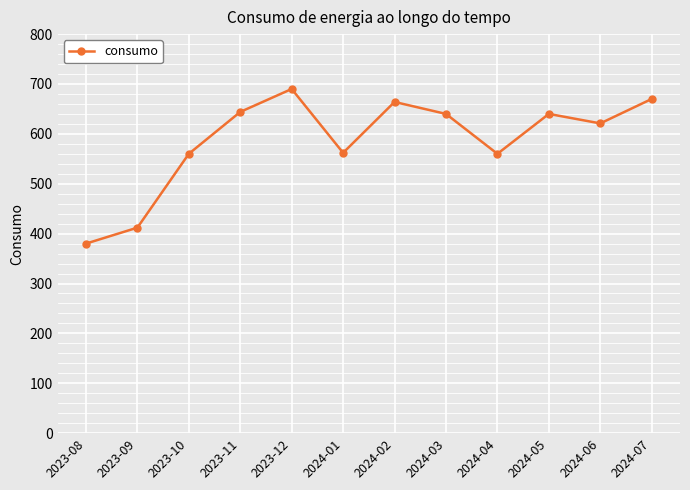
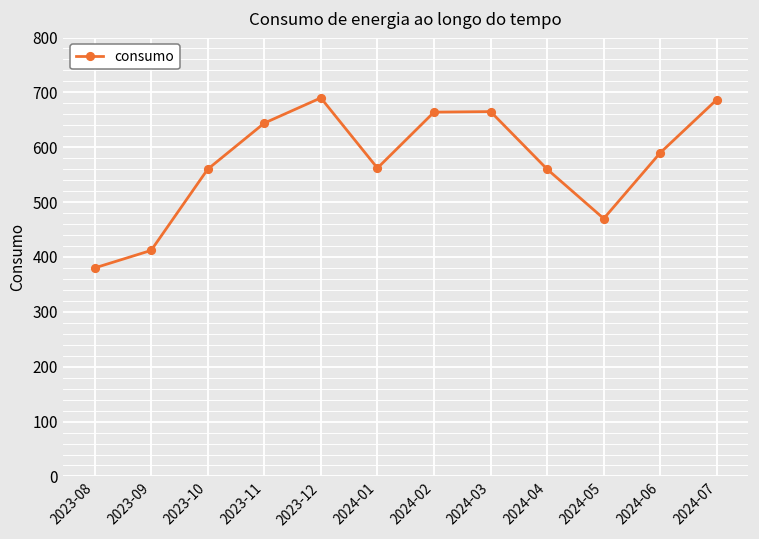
  {
    "2023-08": 380,
    "2023-09": 410,
    "2023-10": 560,
    "2023-11": 640,
    "2023-12": 690,
    "2024-01": 560,
    "2024-02": 660,
-   "2024-03": 640,
+   "2024-03": 670,
    "2024-04": 560,
-   "2024-05": 640,
-   "2024-06": 620,
-   "2024-07": 670
+   "2024-05": 470,
+   "2024-06": 590,
+   "2024-07": 690
  }
